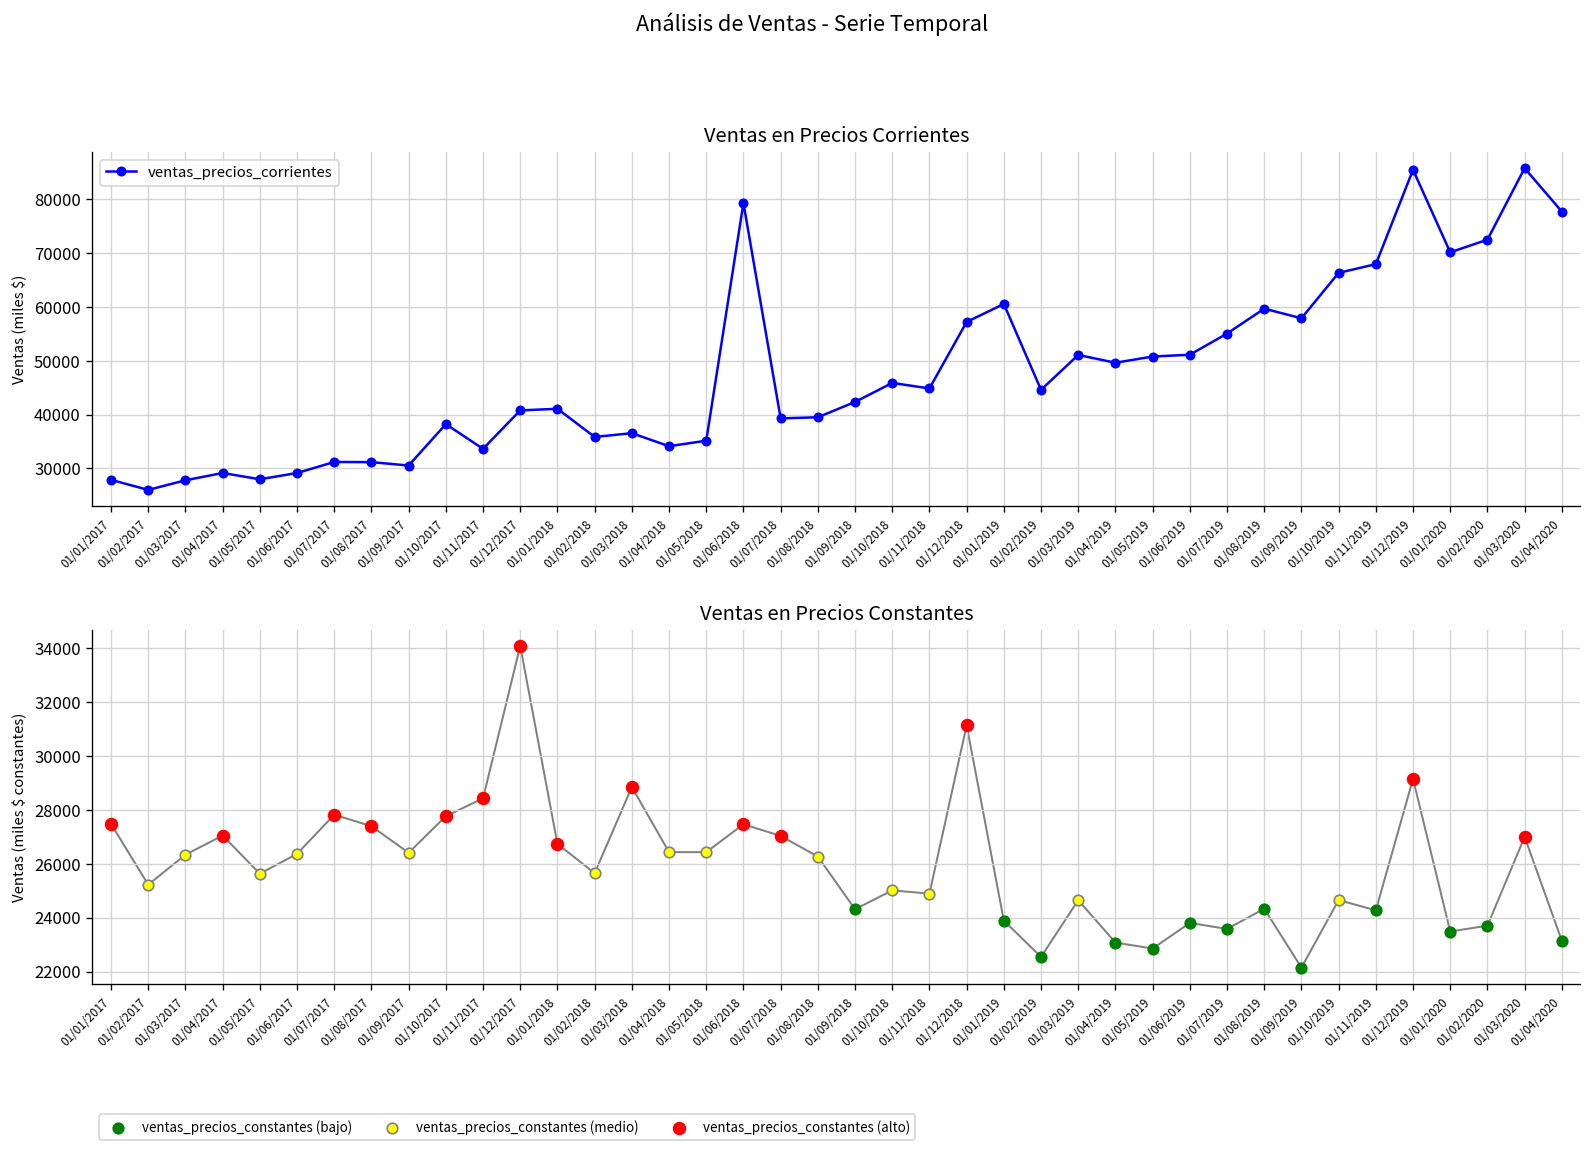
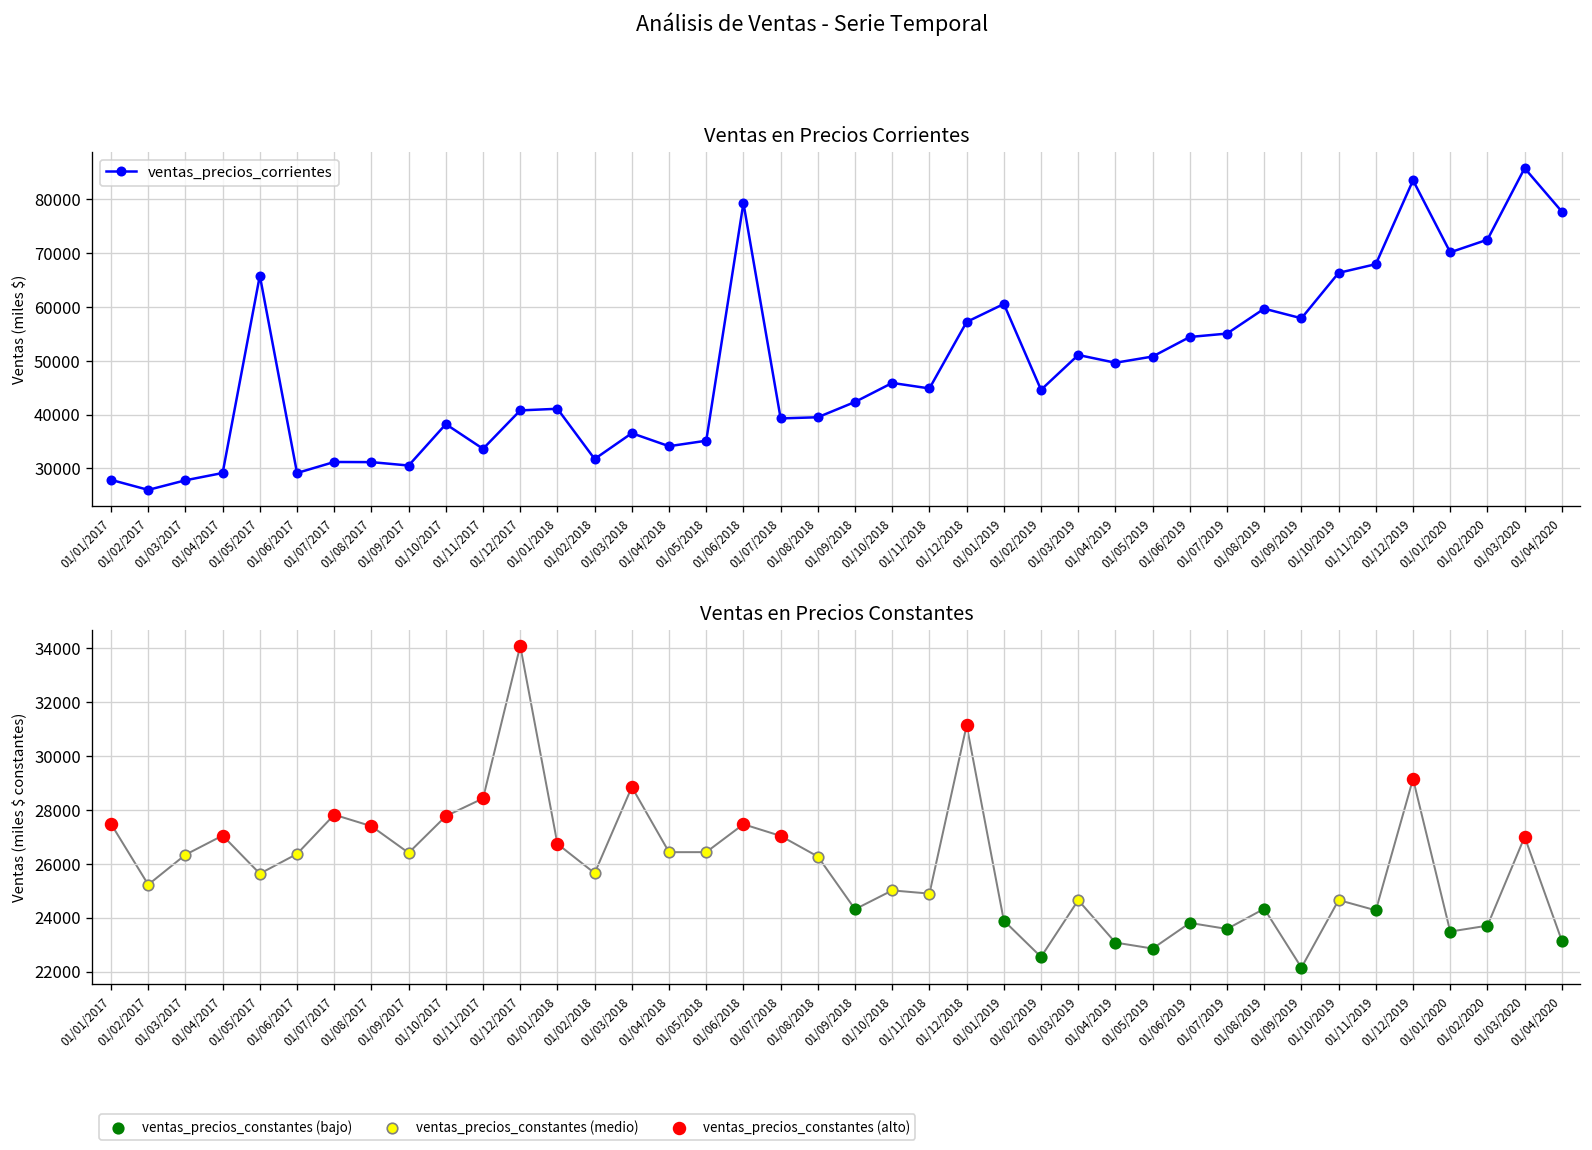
  {
    "Ventas en Precios Corrientes": {
      "01/01/2017": 28000,
      "01/02/2017": 26000,
      "01/03/2017": 28000,
      "01/04/2017": 29000,
-     "01/05/2017": 28000,
+     "01/05/2017": 66000,
      "01/06/2017": 29000,
      "01/07/2017": 31000,
      "01/08/2017": 31000,
      "01/09/2017": 31000,
      "01/10/2017": 38000,
      "01/11/2017": 34000,
      "01/12/2017": 41000,
      "01/01/2018": 41000,
-     "01/02/2018": 36000,
+     "01/02/2018": 32000,
      "01/03/2018": 37000,
      "01/04/2018": 34000,
      "01/05/2018": 35000,
      "01/06/2018": 79000,
      "01/07/2018": 39000,
      "01/08/2018": 39000,
      "01/09/2018": 42000,
      "01/10/2018": 46000,
      "01/11/2018": 45000,
      "01/12/2018": 57000,
      "01/01/2019": 61000,
      "01/02/2019": 45000,
      "01/03/2019": 51000,
      "01/04/2019": 50000,
      "01/05/2019": 51000,
-     "01/06/2019": 51000,
+     "01/06/2019": 54000,
      "01/07/2019": 55000,
      "01/08/2019": 60000,
      "01/09/2019": 58000,
      "01/10/2019": 66000,
      "01/11/2019": 68000,
-     "01/12/2019": 85000,
+     "01/12/2019": 84000,
      "01/01/2020": 70000,
      "01/02/2020": 72000,
      "01/03/2020": 86000,
      "01/04/2020": 78000
    }
  }
